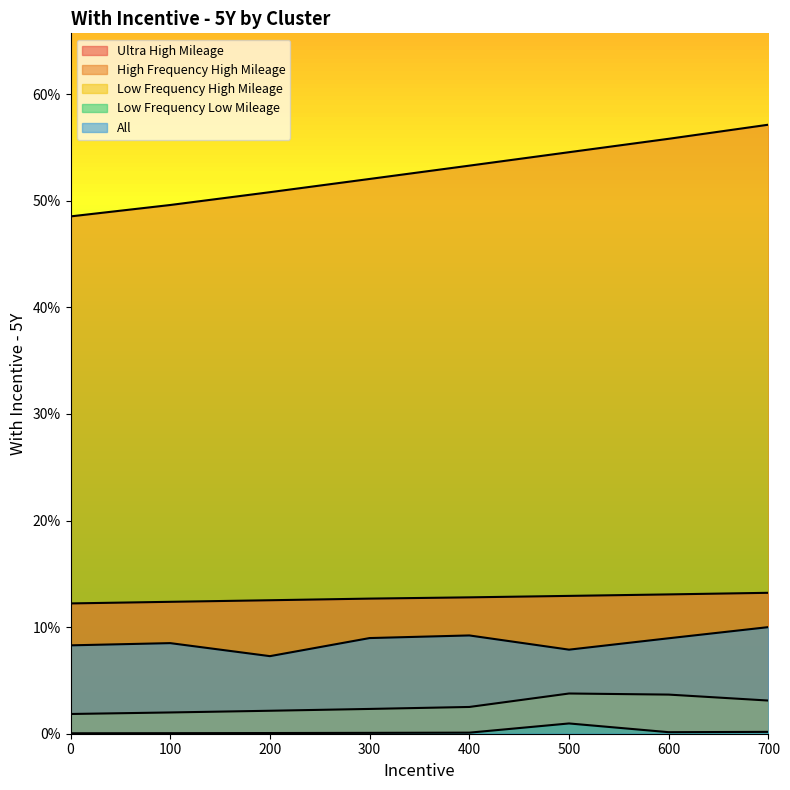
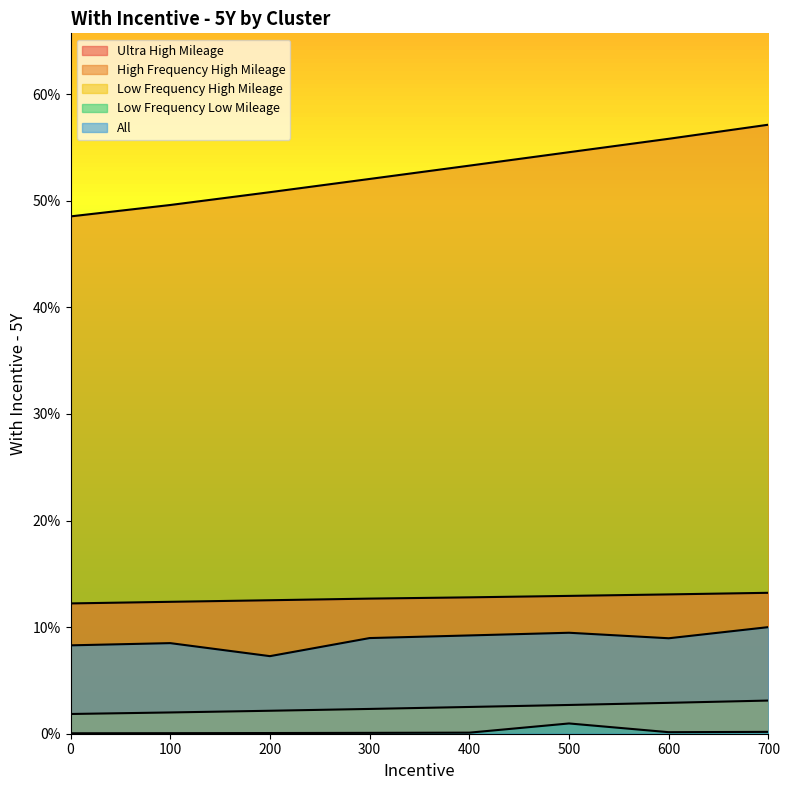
  {
    "Low Frequency High Mileage": {
      "0": "1.9%",
      "100": "2.0%",
      "200": "2.2%",
      "300": "2.3%",
      "400": "2.5%",
-     "500": "3.8%",
-     "600": "3.7%",
+     "500": "2.7%",
+     "600": "2.9%",
      "700": "3.1%"
    },
    "Low Frequency Low Mileage": {
      "0": "0.0%",
      "100": "0.1%",
      "200": "0.1%",
      "300": "0.1%",
      "400": "0.1%",
      "500": "1.0%",
      "600": "0.1%",
      "700": "0.2%"
    },
    "All": {
      "0": "8.3%",
      "100": "8.5%",
      "200": "7.3%",
      "300": "9.0%",
      "400": "9.2%",
-     "500": "7.9%",
+     "500": "9.5%",
      "600": "9.0%",
      "700": "10.0%"
    }
  }
